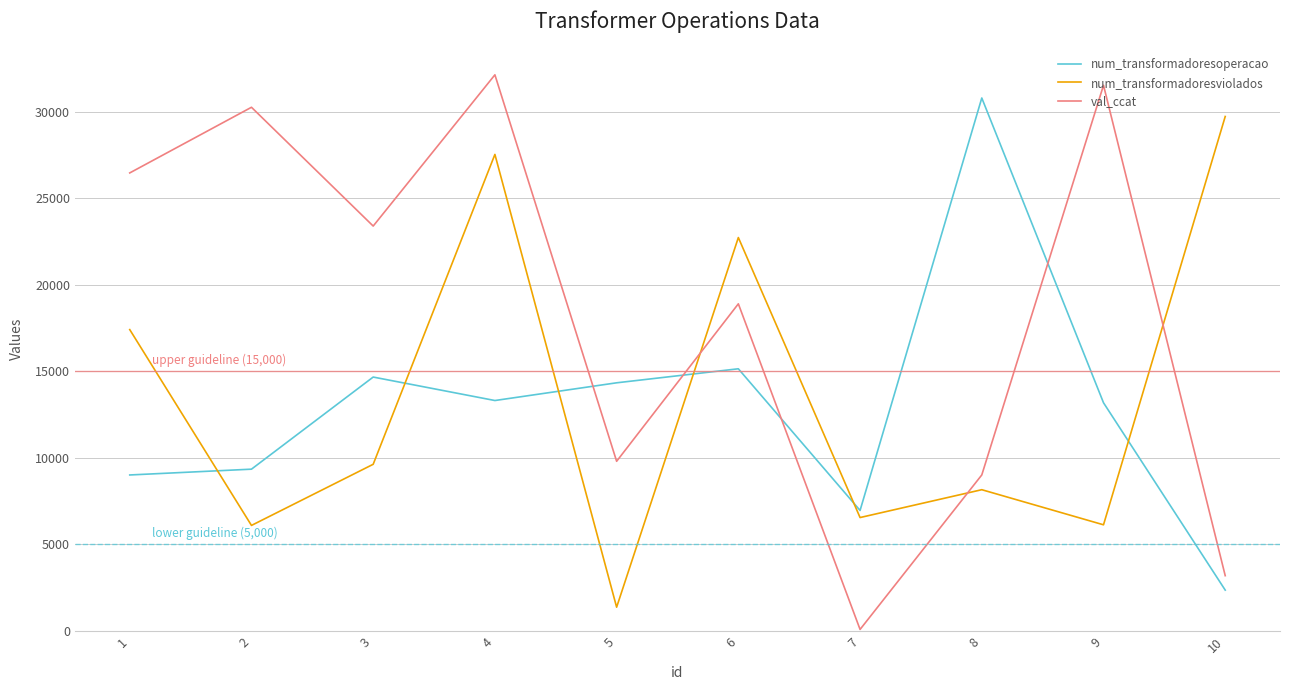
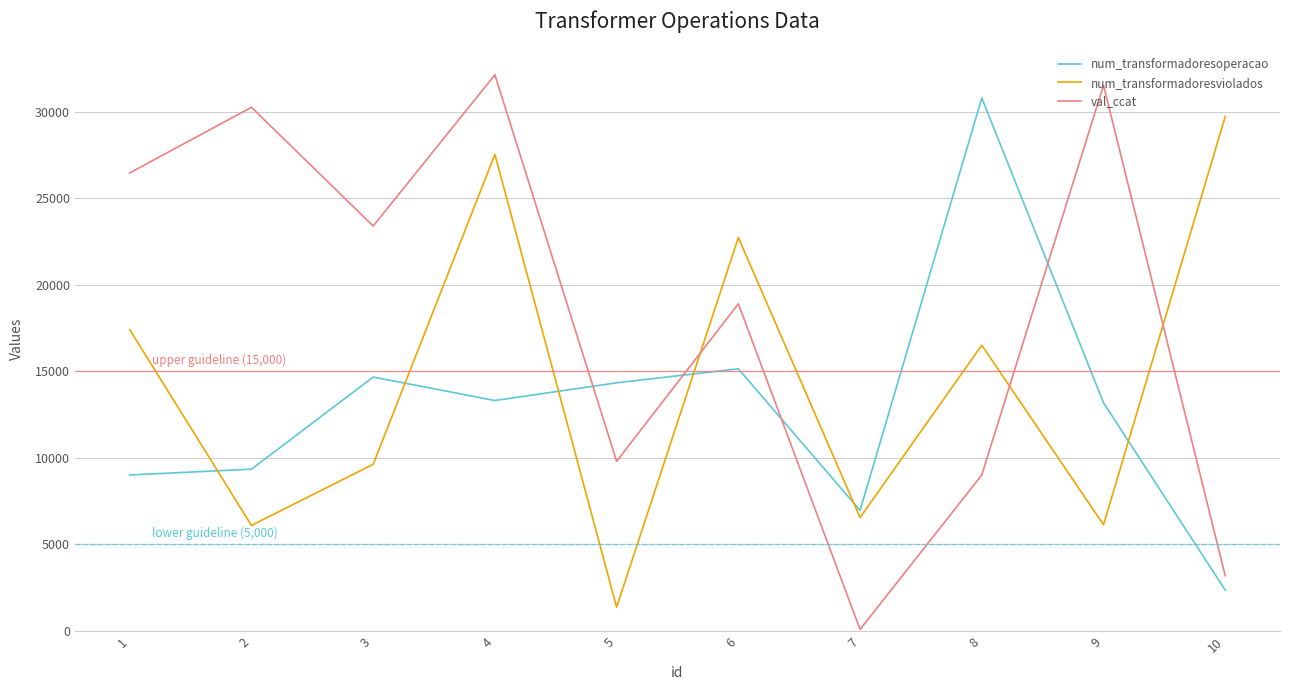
  {
    "num_transformadoresoperacao": {
      "1": 9000,
      "2": 9300,
      "3": 14700,
      "4": 13300,
      "5": 14300,
      "6": 15100,
      "7": 7000,
      "8": 30800,
      "9": 13200,
      "10": 2400
    },
    "num_transformadoresviolados": {
      "1": 17400,
      "3": 9600,
      "4": 27500,
      "5": 1400,
      "6": 22700,
      "7": 6500,
-     "8": 8200,
+     "8": 16500,
      "9": 6100,
      "10": 29700
    },
    "val_ccat": {
      "1": 26500,
      "2": 30200,
      "3": 23400,
      "4": 32100,
      "5": 9800,
      "6": 18900,
      "7": 100,
      "8": 9000,
      "9": 31500,
      "10": 3200
    }
  }
